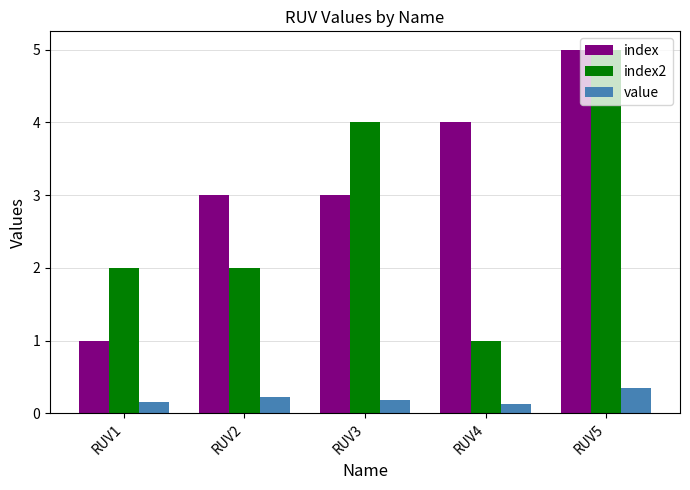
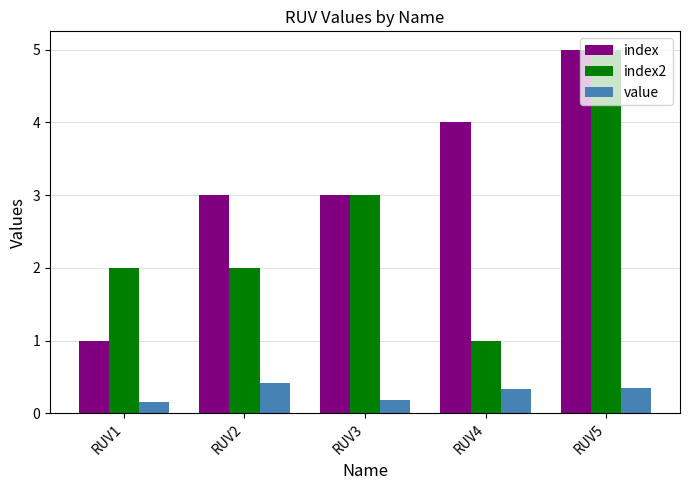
  {
    "index": {
      "RUV1": 1.0,
      "RUV2": 3.0,
      "RUV3": 3.0,
      "RUV4": 4.0,
      "RUV5": 5.0
    },
    "index2": {
      "RUV1": 2,
      "RUV2": 2,
-     "RUV3": 4,
+     "RUV3": 3,
      "RUV4": 1
    },
    "value": {
      "RUV1": 0.2,
-     "RUV2": 0.2,
+     "RUV2": 0.4,
      "RUV3": 0.2,
-     "RUV4": 0.1,
+     "RUV4": 0.3,
      "RUV5": 0.4
    }
  }
